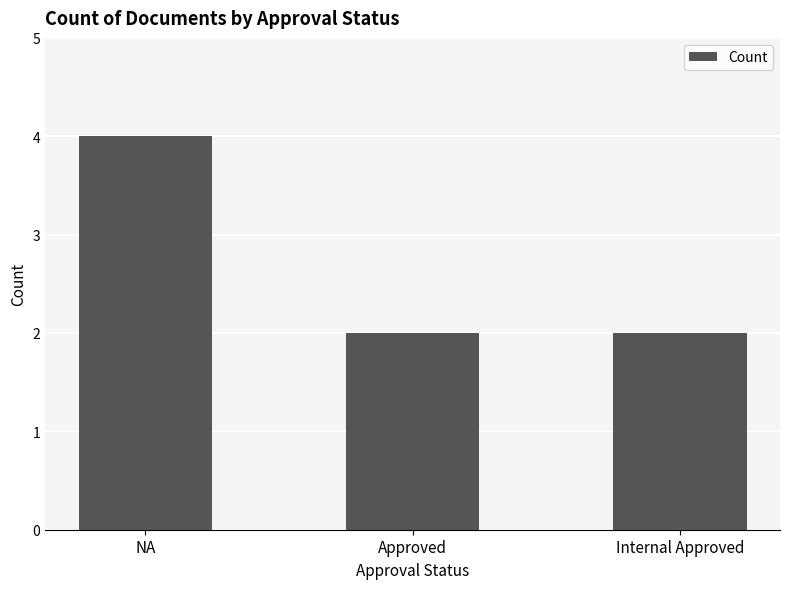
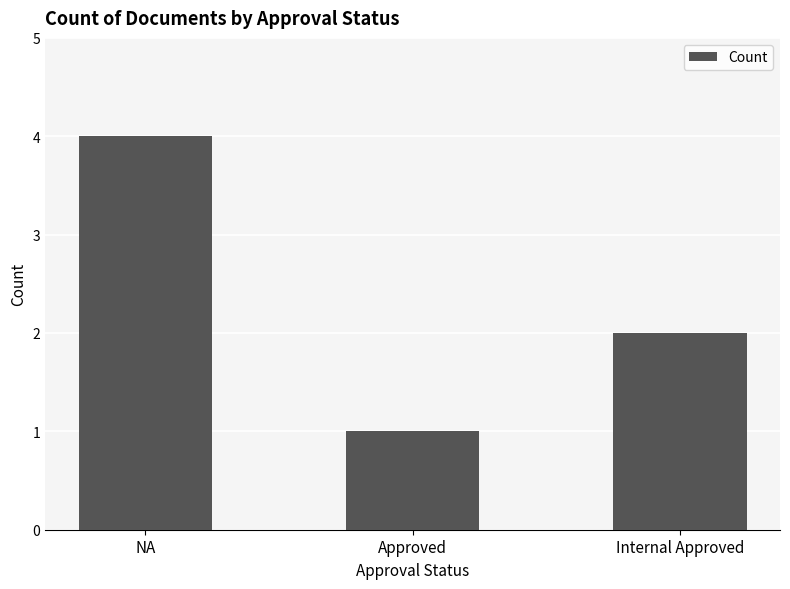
  {
    "NA": 4,
-   "Approved": 2,
+   "Approved": 1,
    "Internal Approved": 2
  }
